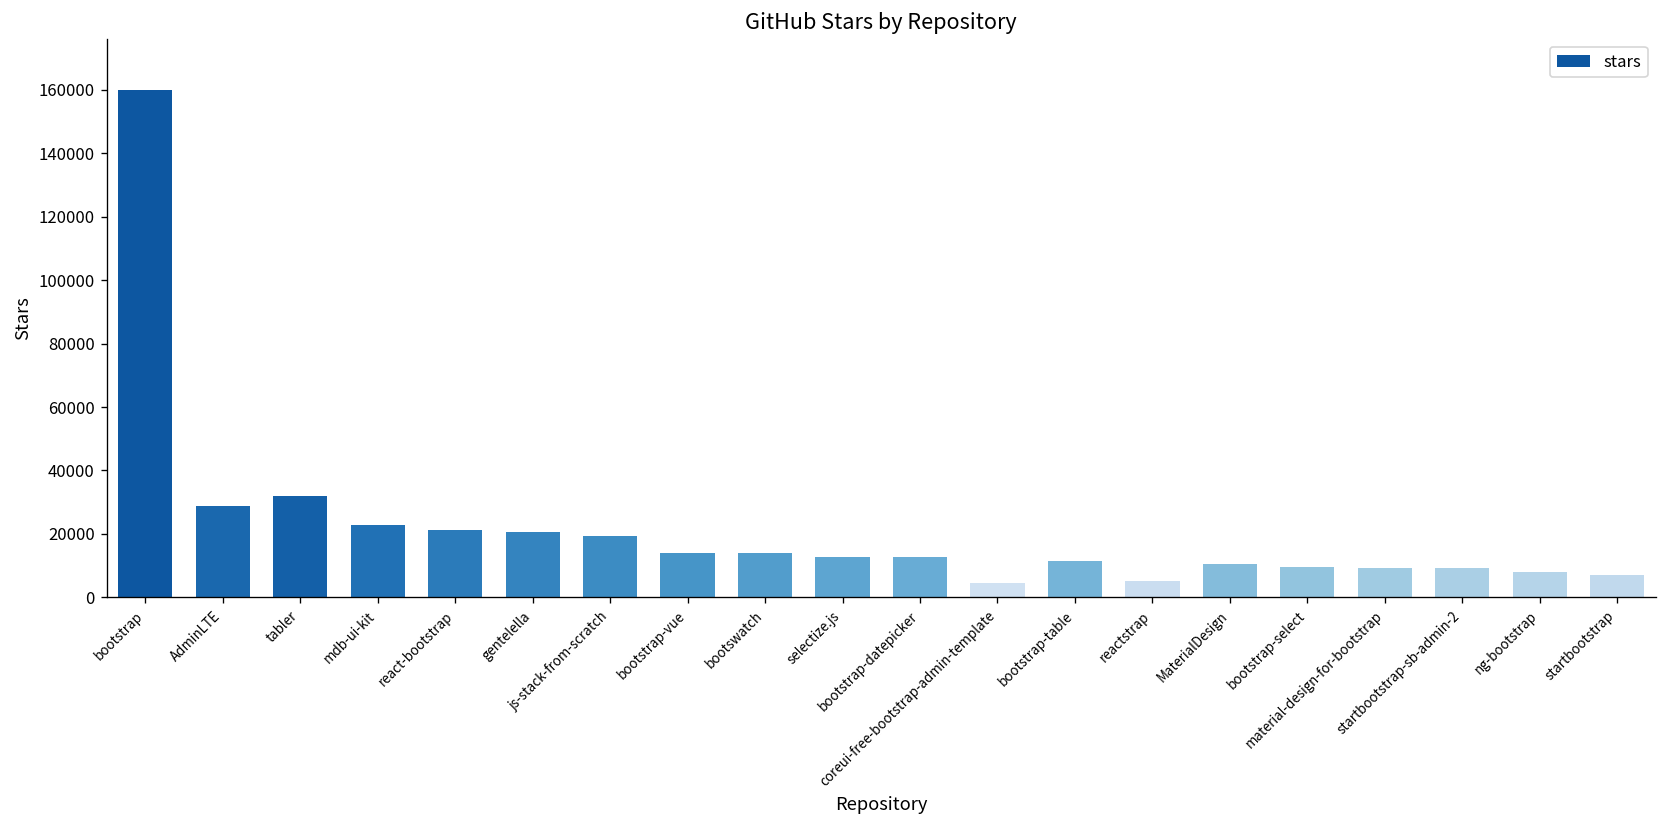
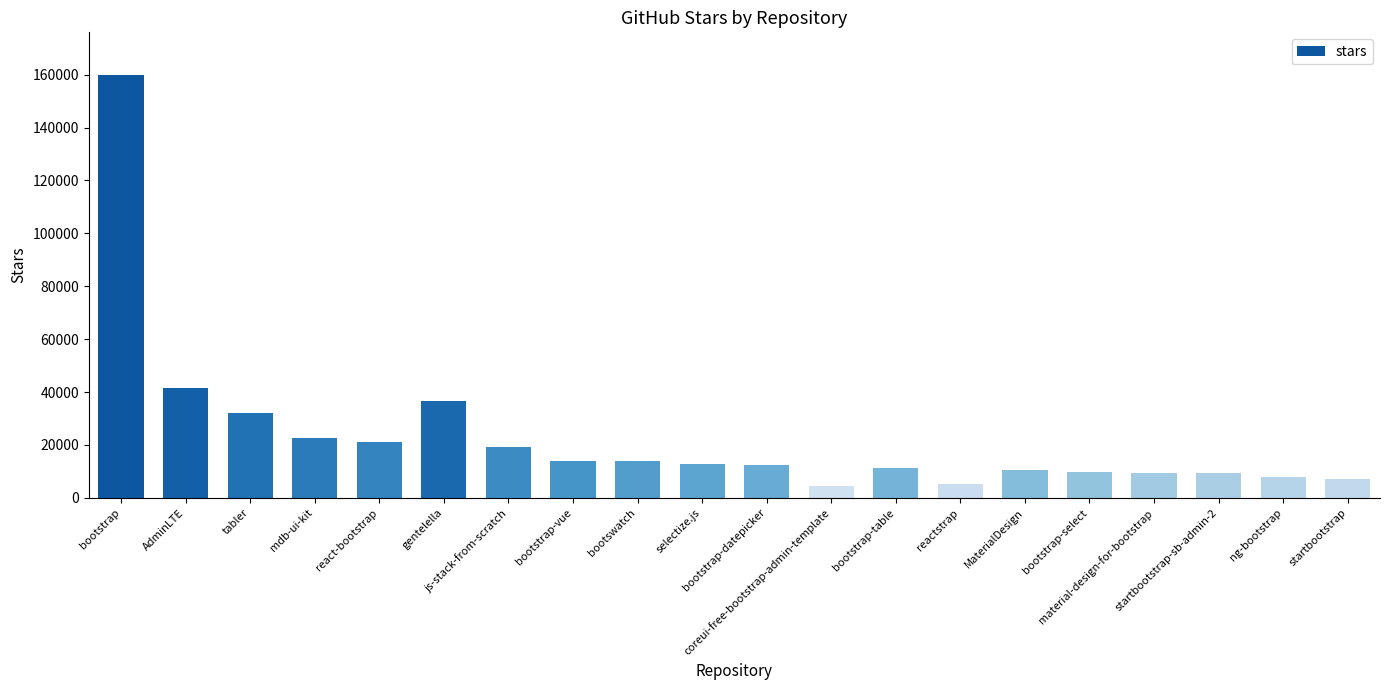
  {
    "bootstrap": 160000,
-   "AdminLTE": 29000,
+   "AdminLTE": 42000,
    "tabler": 32000,
    "mdb-ui-kit": 23000,
    "react-bootstrap": 21000,
-   "gentelella": 21000,
+   "gentelella": 37000,
    "js-stack-from-scratch": 19000,
    "bootstrap-vue": 14000,
    "bootswatch": 14000,
    "selectize.js": 13000,
    "bootstrap-datepicker": 13000,
    "coreui-free-bootstrap-admin-template": 5000,
    "bootstrap-table": 11000,
    "reactstrap": 5000,
    "MaterialDesign": 10000,
    "bootstrap-select": 10000,
    "material-design-for-bootstrap": 9000,
    "startbootstrap-sb-admin-2": 9000,
    "ng-bootstrap": 8000,
    "startbootstrap": 7000
  }
